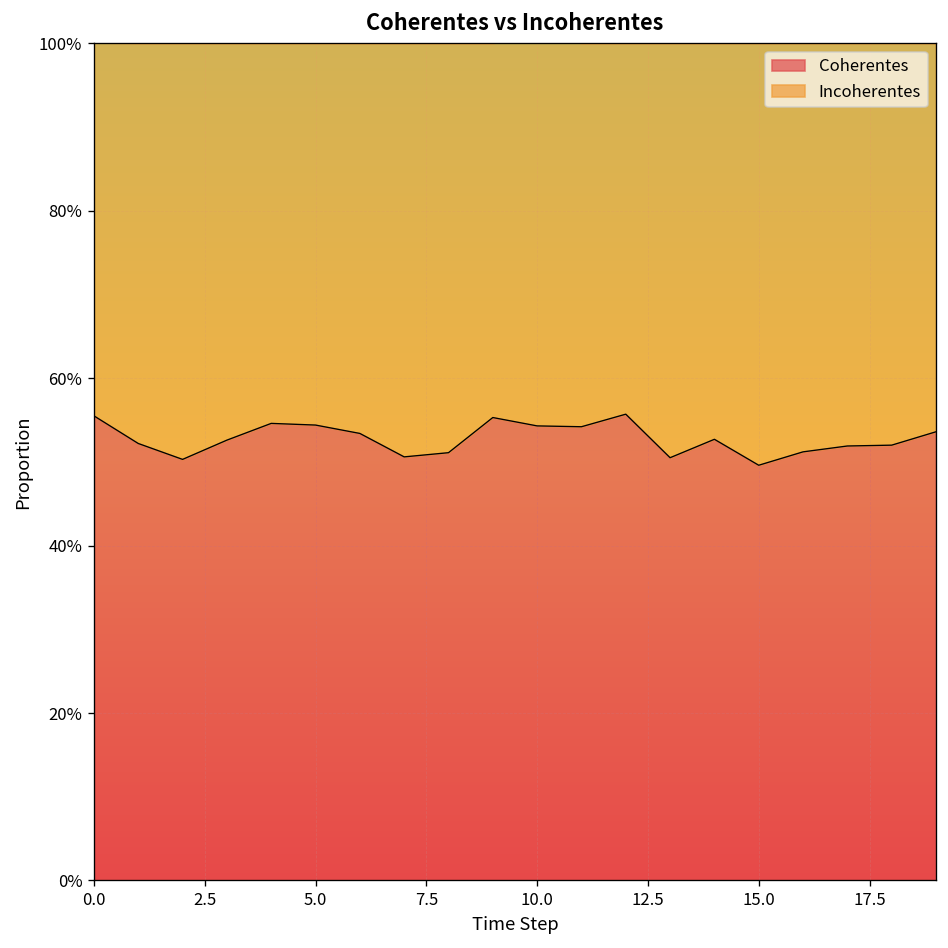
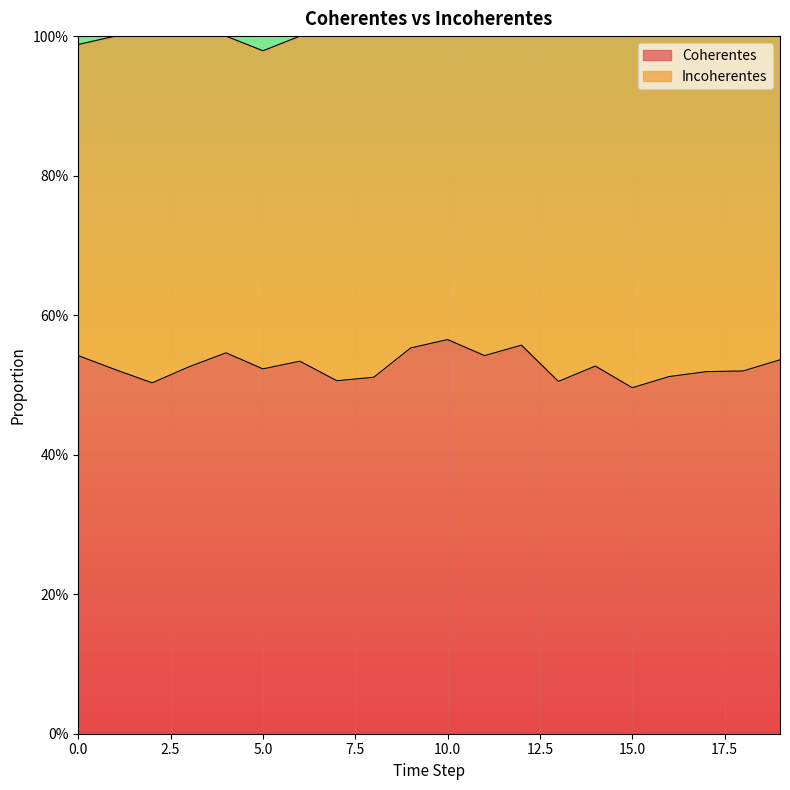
  {
    "Coherentes": {
-     "0.0": "56%",
-     "5.0": "54%",
-     "10.0": "54%",
+     "0.0": "54%",
+     "5.0": "52%",
+     "10.0": "56%",
      "15.0": "50%"
    },
    "Incoherentes": {
      "0.0": "45%",
      "5.0": "46%",
      "15.0": "50%"
    }
  }
